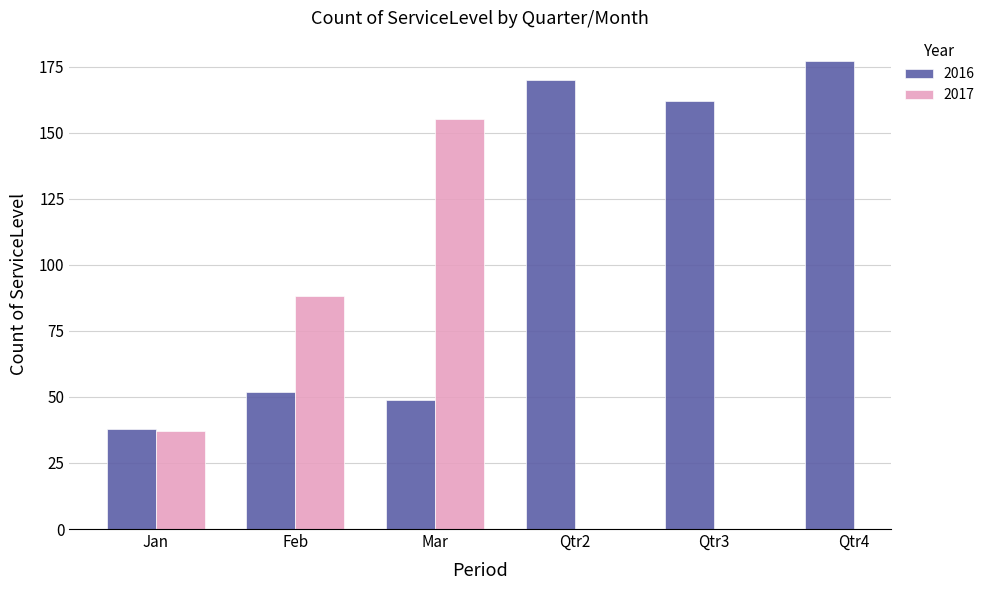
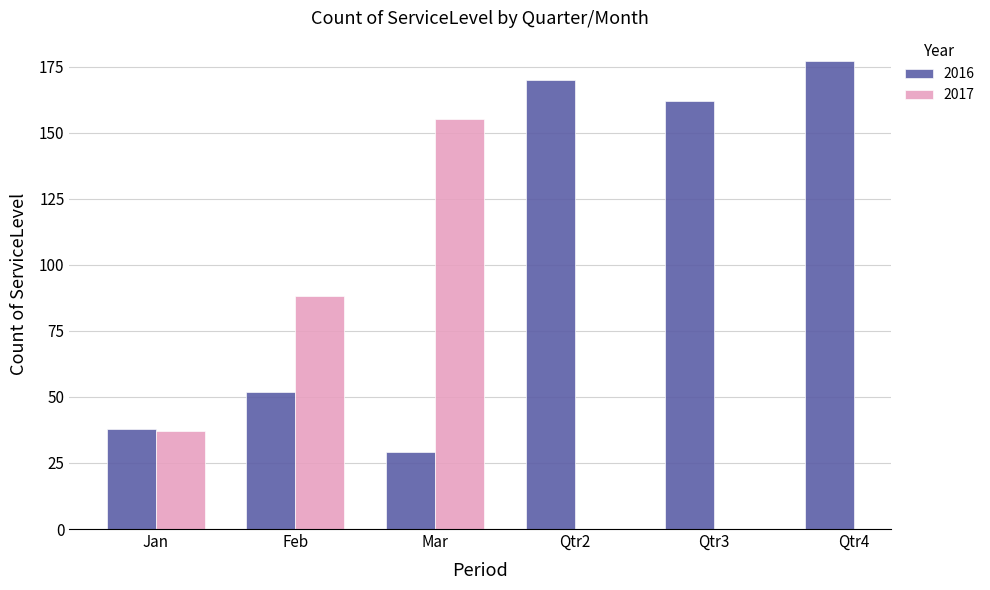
  {
    "2016": {
      "Jan": 38,
      "Feb": 52,
-     "Mar": 49,
+     "Mar": 29,
      "Qtr2": 170,
      "Qtr3": 162,
      "Qtr4": 177
    }
  }
